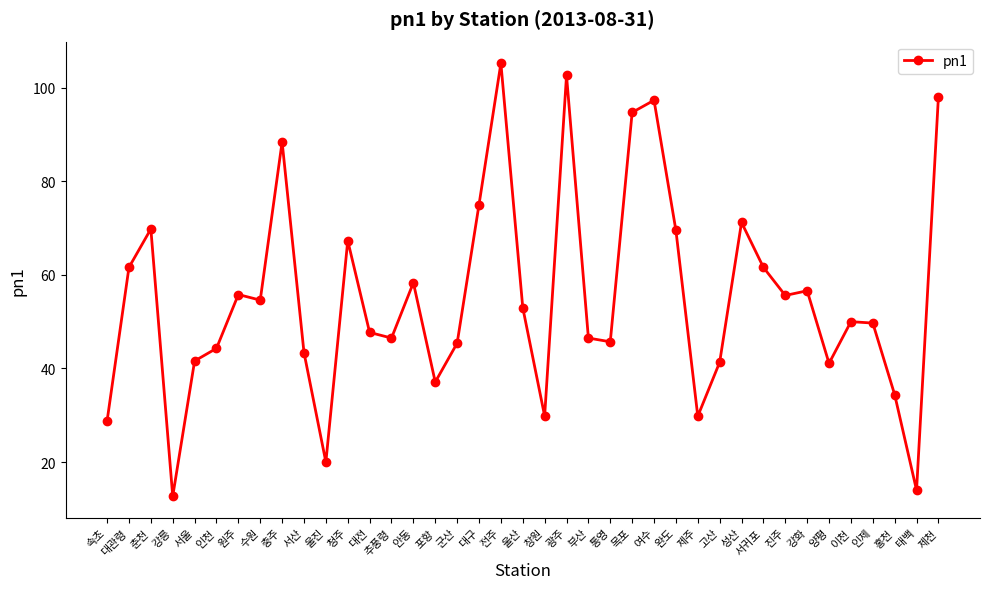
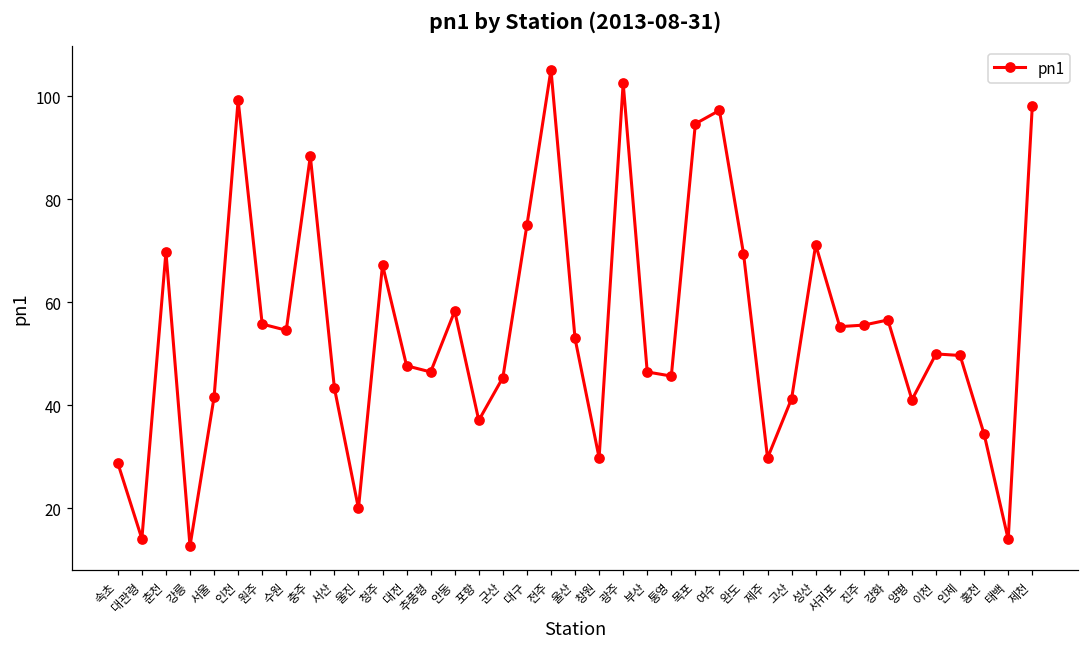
  {
    "속초": 29,
-   "대관령": 62,
+   "대관령": 14,
    "춘천": 70,
    "강릉": 13,
    "서울": 42,
-   "인천": 44,
+   "인천": 99,
    "원주": 56,
    "수원": 55,
    "충주": 88,
    "서산": 43,
    "울진": 20,
    "청주": 67,
    "대전": 48,
    "추풍령": 47,
    "안동": 58,
    "포항": 37,
    "군산": 45,
    "대구": 75,
    "전주": 105,
    "울산": 53,
    "창원": 30,
    "광주": 103,
    "부산": 47,
    "통영": 46,
    "목포": 95,
    "여수": 97,
    "완도": 70,
    "제주": 30,
    "고산": 41,
    "성산": 71,
-   "서귀포": 62,
+   "서귀포": 55,
    "진주": 56,
    "강화": 57,
    "양평": 41,
    "이천": 50,
    "인제": 50,
    "홍천": 34,
    "태백": 14,
    "제천": 98
  }
